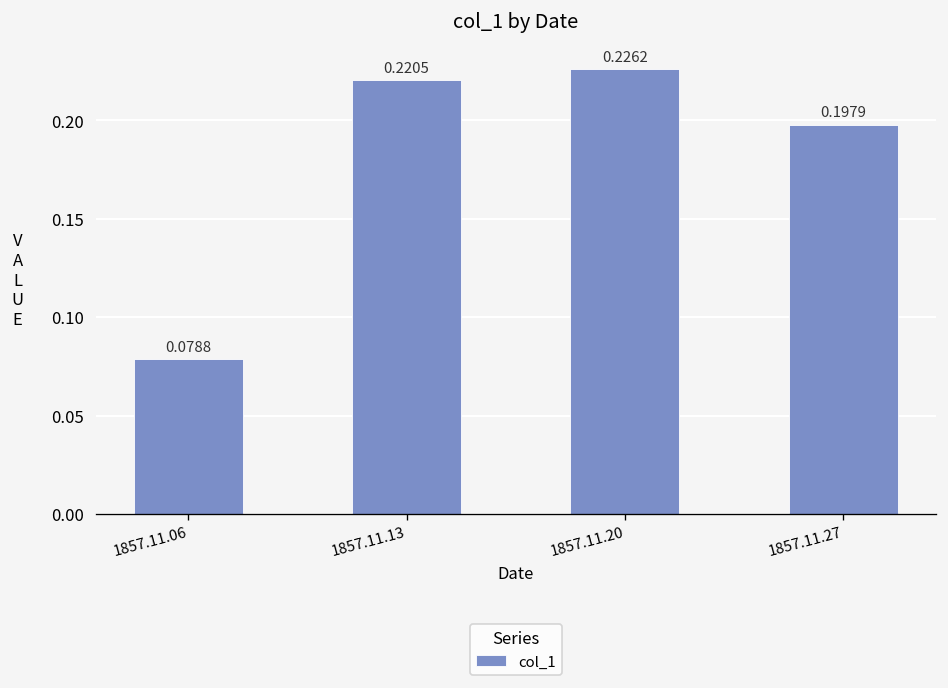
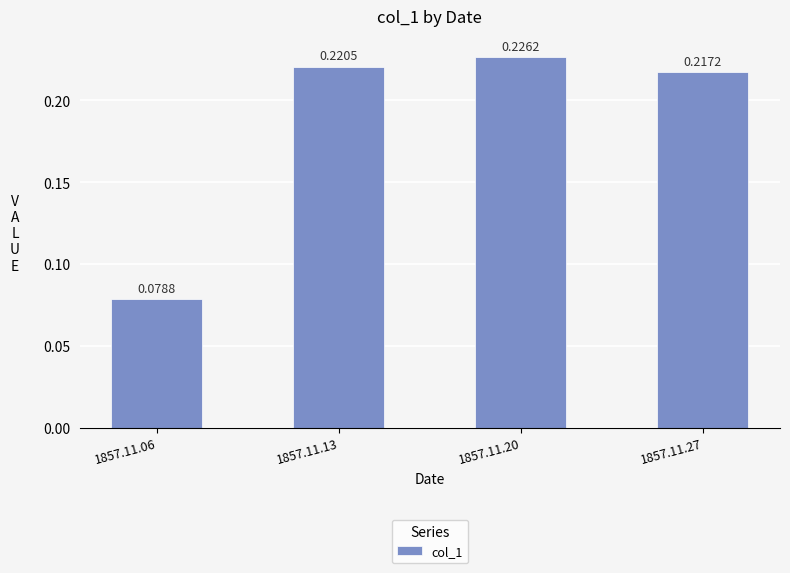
  {
    "1857.11.06": 0.0788,
    "1857.11.13": 0.2205,
    "1857.11.20": 0.2262,
-   "1857.11.27": 0.1979
+   "1857.11.27": 0.2172
  }
